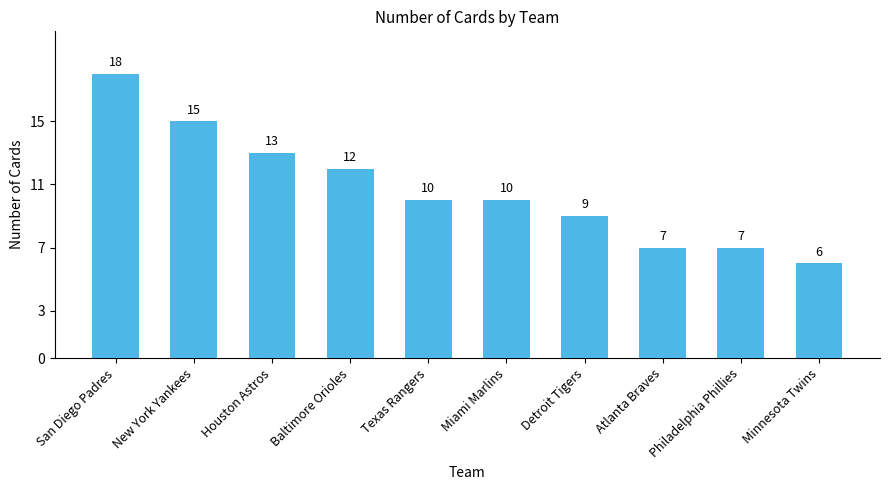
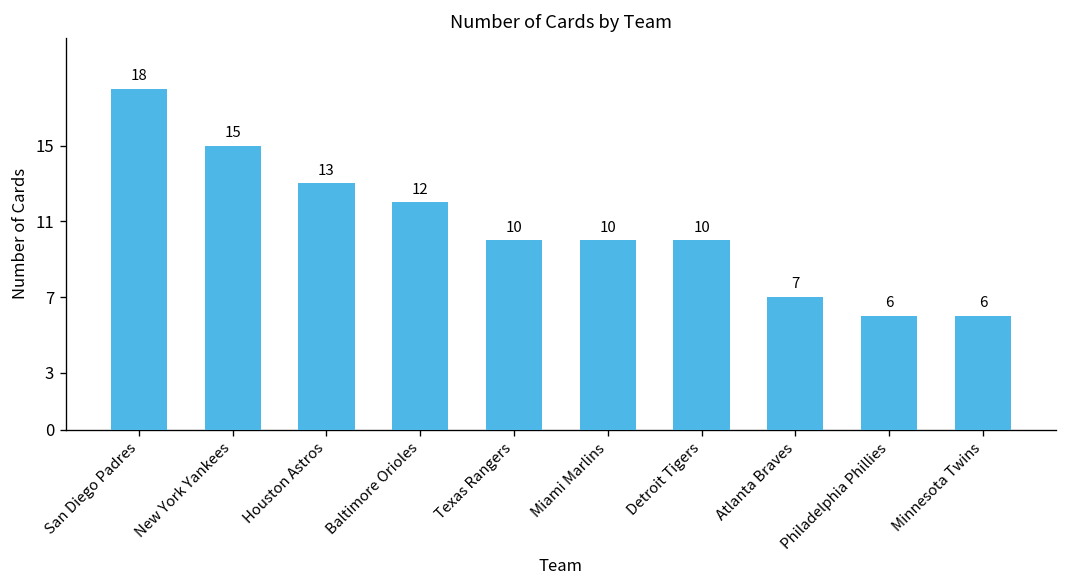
  {
    "San Diego Padres": 18,
    "New York Yankees": 15,
    "Houston Astros": 13,
    "Baltimore Orioles": 12,
    "Texas Rangers": 10,
    "Miami Marlins": 10,
-   "Detroit Tigers": 9,
+   "Detroit Tigers": 10,
    "Atlanta Braves": 7,
-   "Philadelphia Phillies": 7,
+   "Philadelphia Phillies": 6,
    "Minnesota Twins": 6
  }
